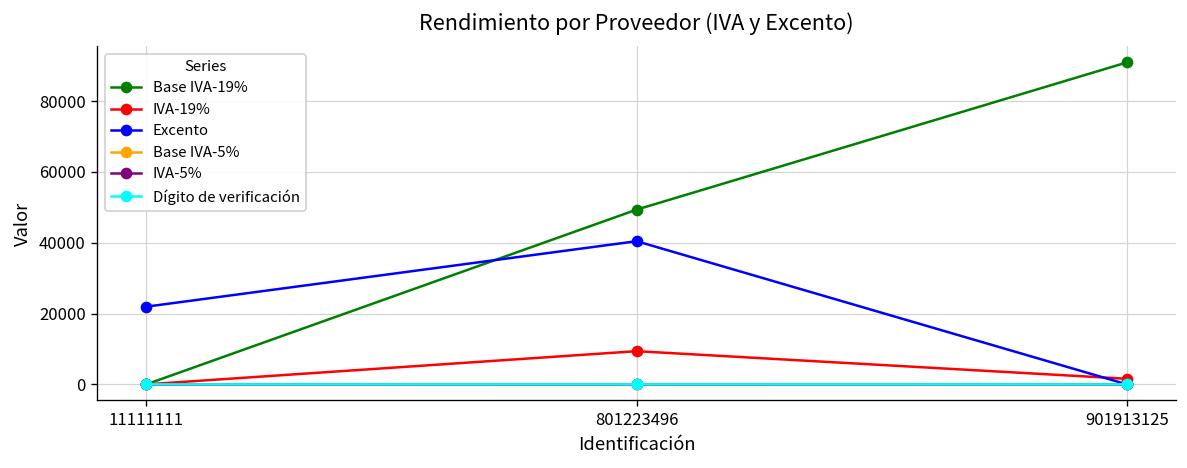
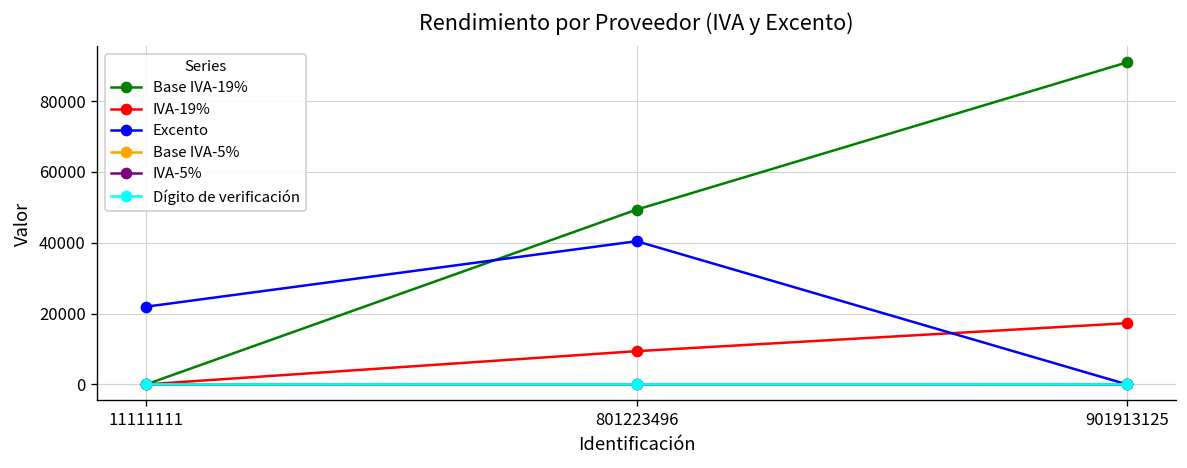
  {
    "Base IVA-19%": {
      "801223496": 49000,
      "901913125": 91000
    },
    "IVA-19%": {
      "801223496": 9000,
-     "901913125": 2000
+     "901913125": 17000
    },
    "Excento": {
      "11111111": 22000,
      "801223496": 40000
    },
    "Dígito de verificación": {
      "801223496": 0
    }
  }
